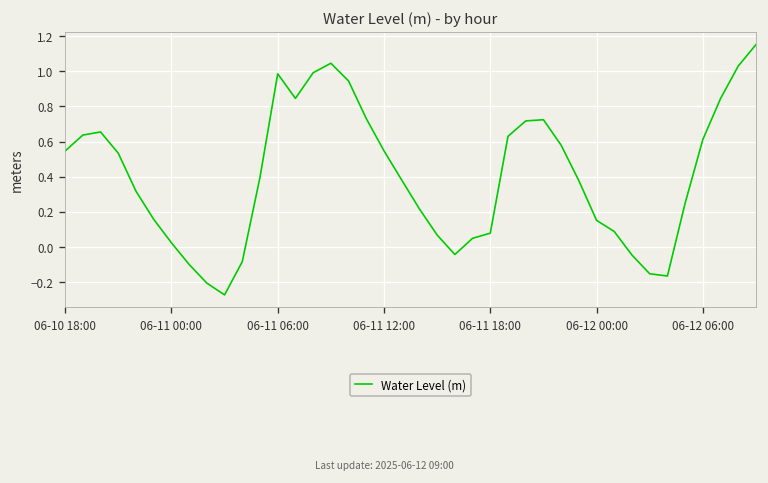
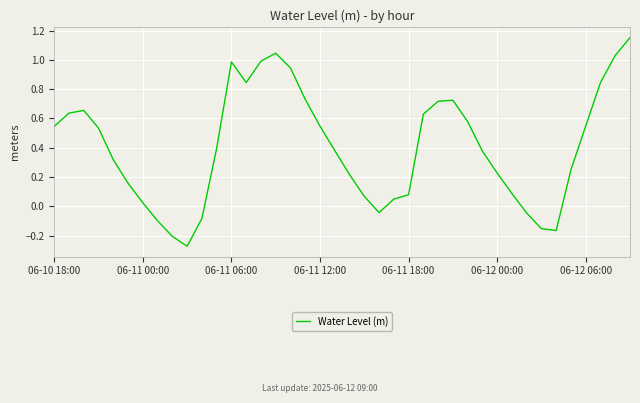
  {
    "06-10 18:00": 0.55,
    "06-11 00:00": 0.02,
    "06-11 06:00": 0.99,
    "06-11 12:00": 0.55,
    "06-11 18:00": 0.08,
-   "06-12 00:00": 0.15,
-   "06-12 06:00": 0.61
+   "06-12 00:00": 0.23,
+   "06-12 06:00": 0.55
  }
